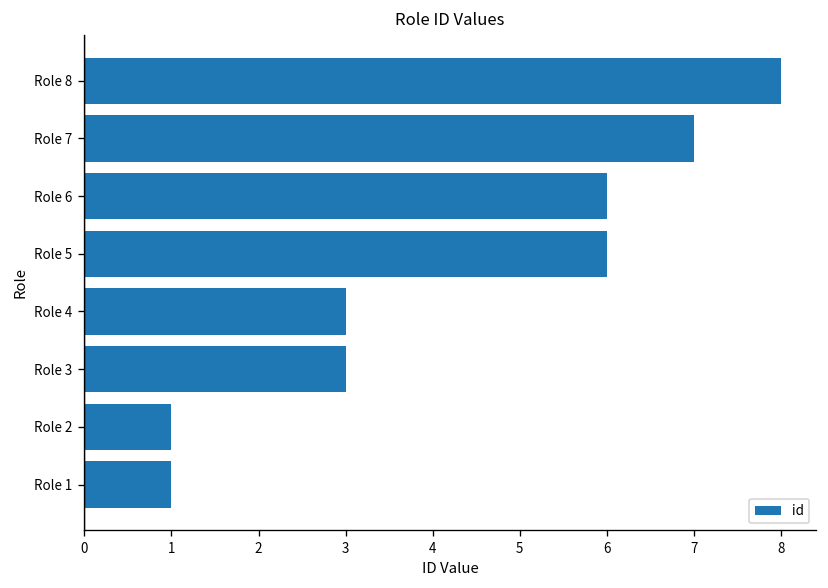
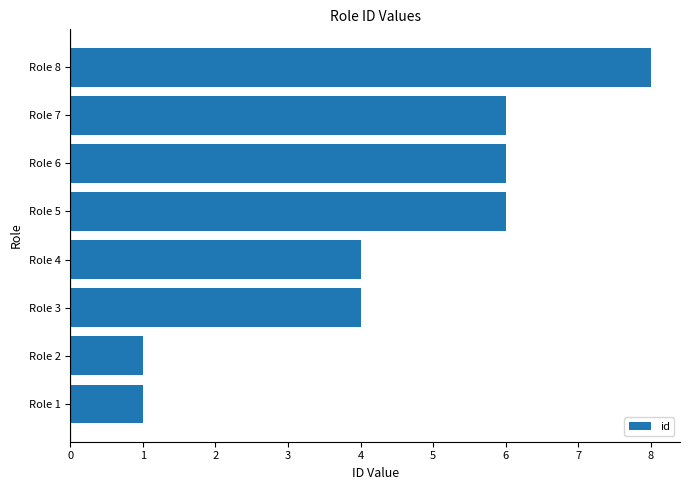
  {
    "Role 8": 8,
-   "Role 7": 7,
+   "Role 7": 6,
    "Role 6": 6,
    "Role 5": 6,
-   "Role 4": 3,
-   "Role 3": 3,
+   "Role 4": 4,
+   "Role 3": 4,
    "Role 2": 1,
    "Role 1": 1
  }
